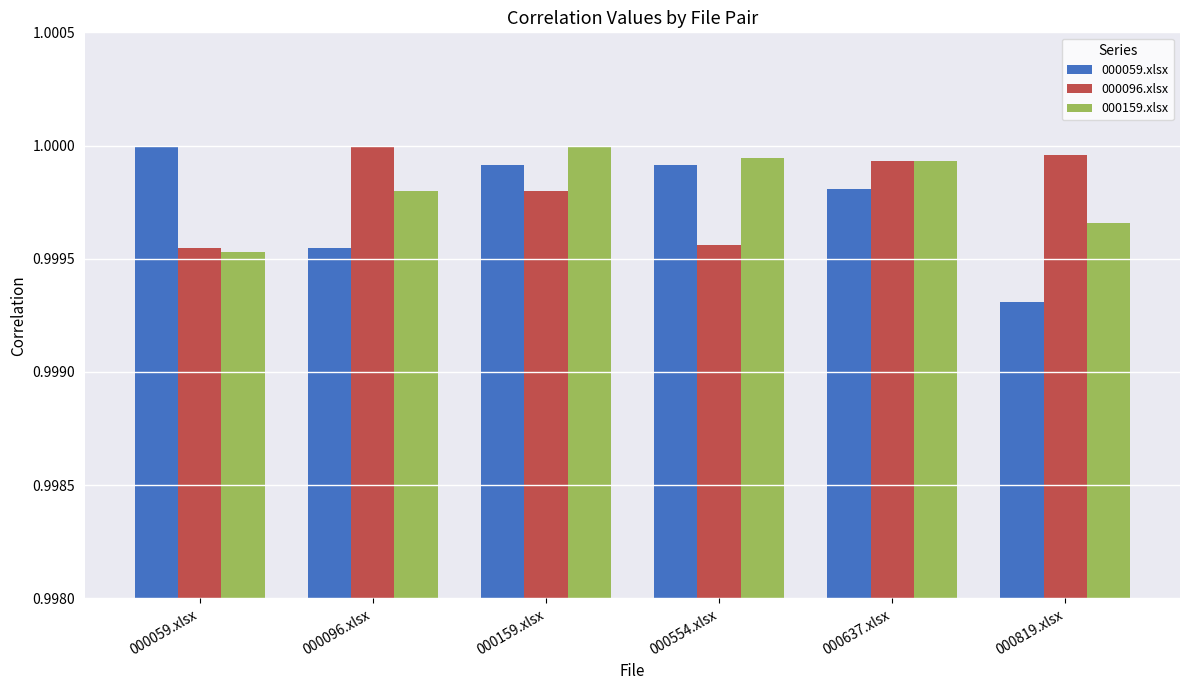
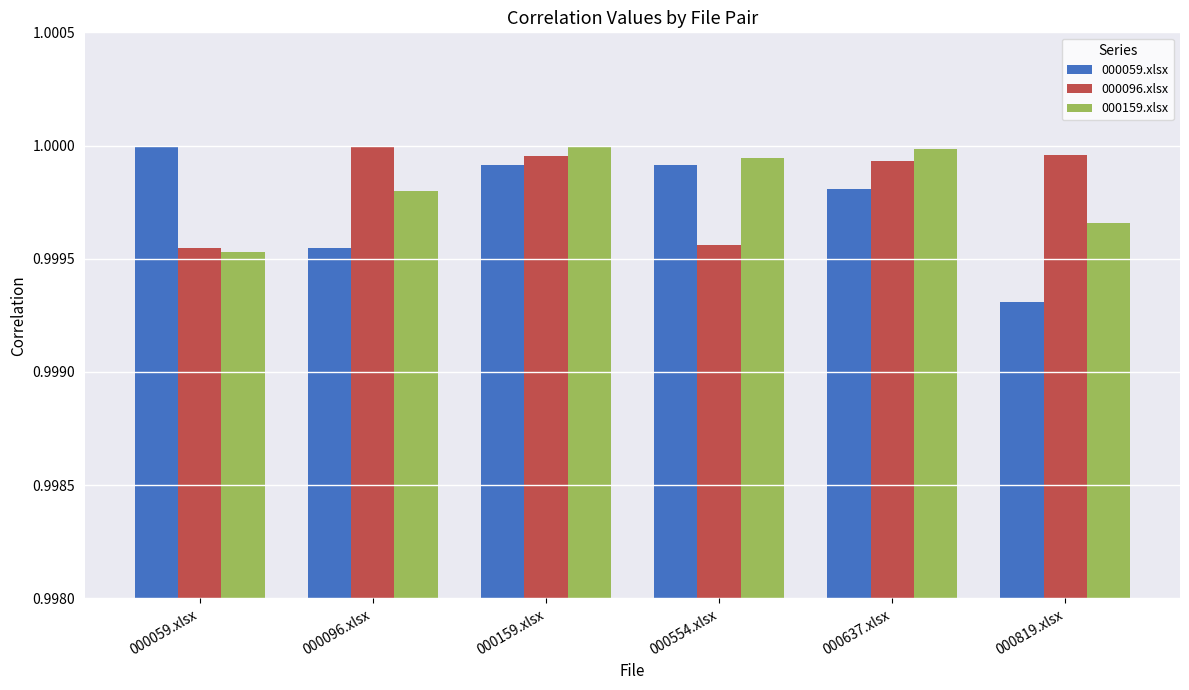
  {
    "000059.xlsx": {
      "000059.xlsx": 1.00000,
      "000096.xlsx": 0.99955,
      "000159.xlsx": 0.99992,
      "000554.xlsx": 0.99991,
      "000637.xlsx": 0.99981,
      "000819.xlsx": 0.99931
    },
    "000096.xlsx": {
      "000059.xlsx": 0.99955,
      "000096.xlsx": 1.00000,
-     "000159.xlsx": 0.99980,
+     "000159.xlsx": 0.99995,
      "000554.xlsx": 0.99956,
      "000637.xlsx": 0.99993,
      "000819.xlsx": 0.99996
    },
    "000159.xlsx": {
      "000059.xlsx": 0.99953,
      "000096.xlsx": 0.99980,
      "000159.xlsx": 1.00000,
      "000554.xlsx": 0.99994,
-     "000637.xlsx": 0.99993,
+     "000637.xlsx": 0.99998,
      "000819.xlsx": 0.99966
    }
  }
